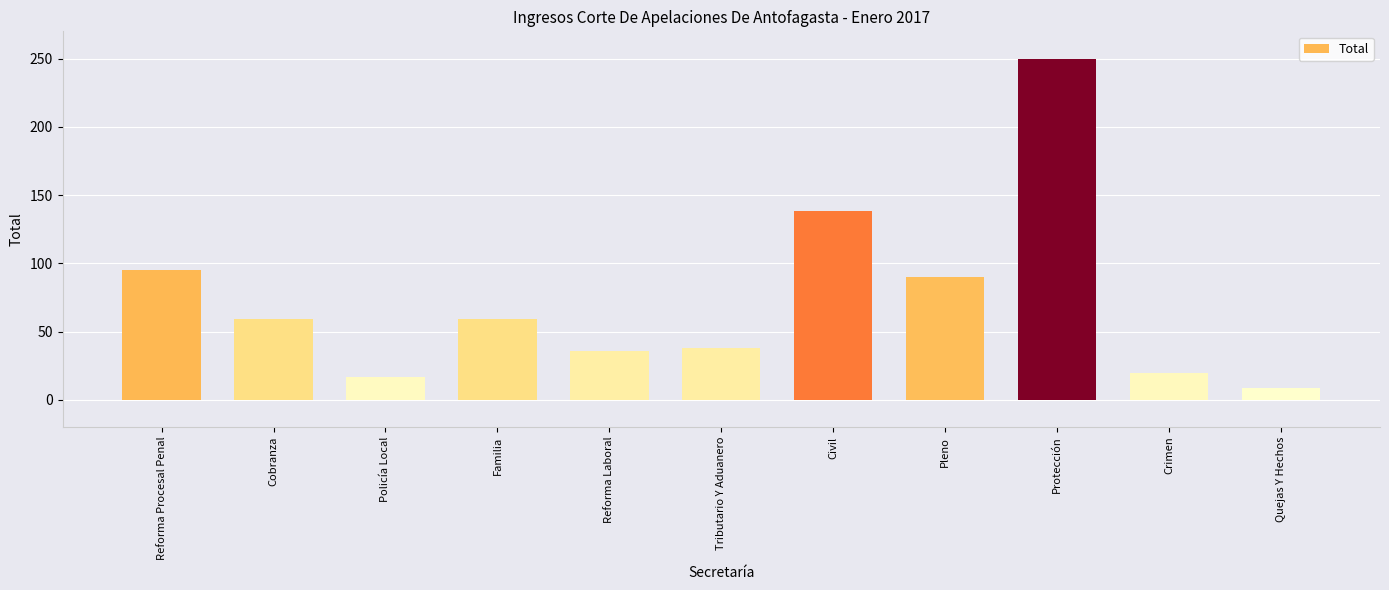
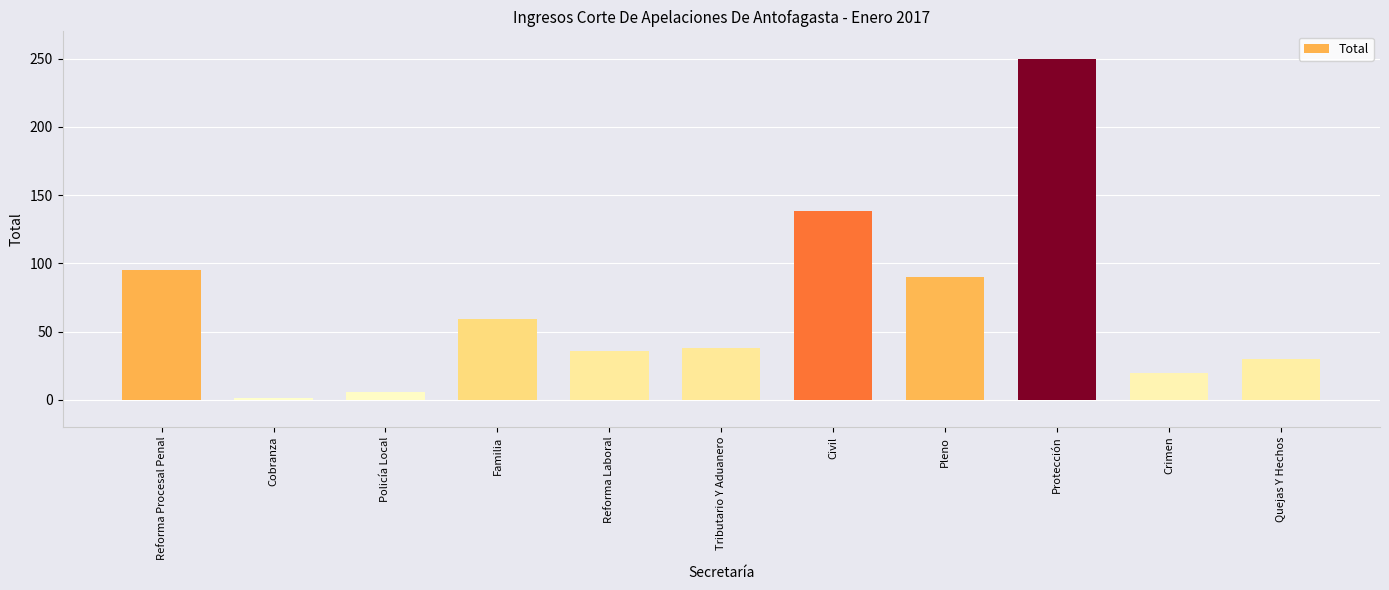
  {
    "Reforma Procesal Penal": 95,
-   "Cobranza": 59,
-   "Policía Local": 17,
+   "Cobranza": 1,
+   "Policía Local": 6,
    "Familia": 59,
    "Reforma Laboral": 36,
    "Tributario Y Aduanero": 38,
    "Civil": 138,
    "Pleno": 90,
    "Protección": 250,
    "Crimen": 20,
-   "Quejas Y Hechos": 9
+   "Quejas Y Hechos": 30
  }
